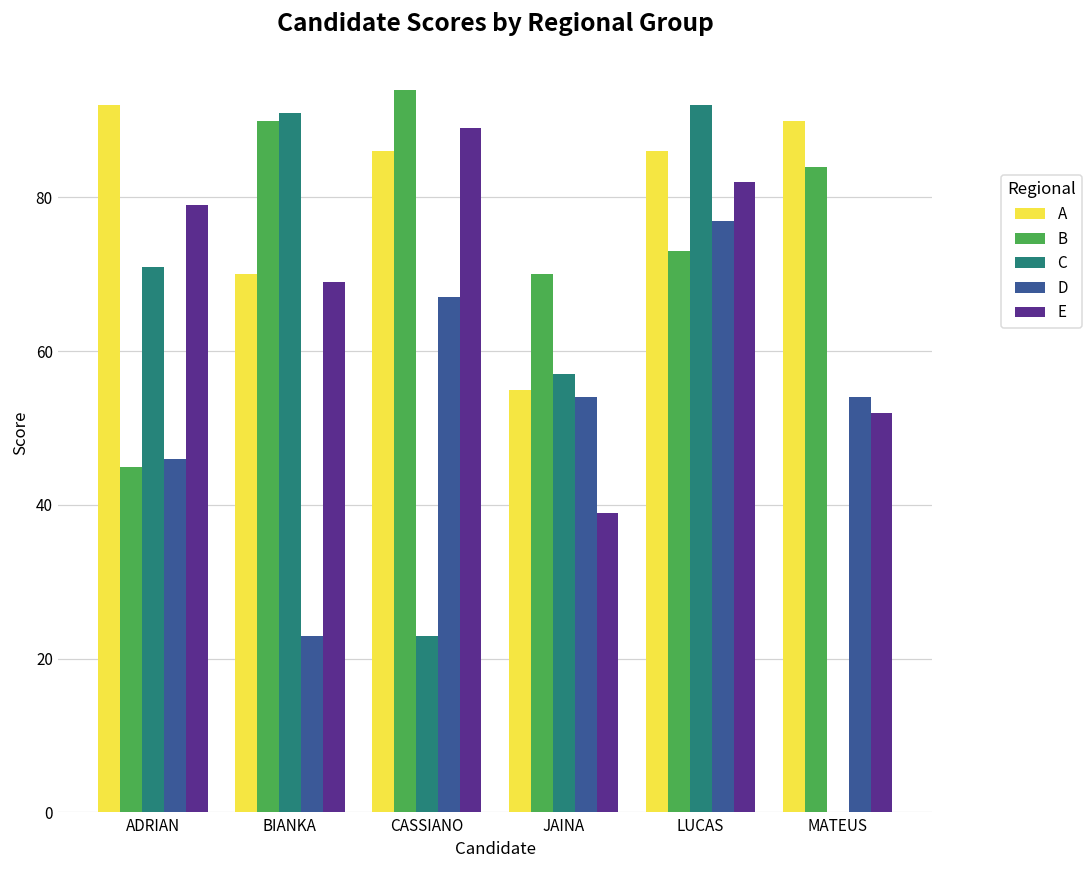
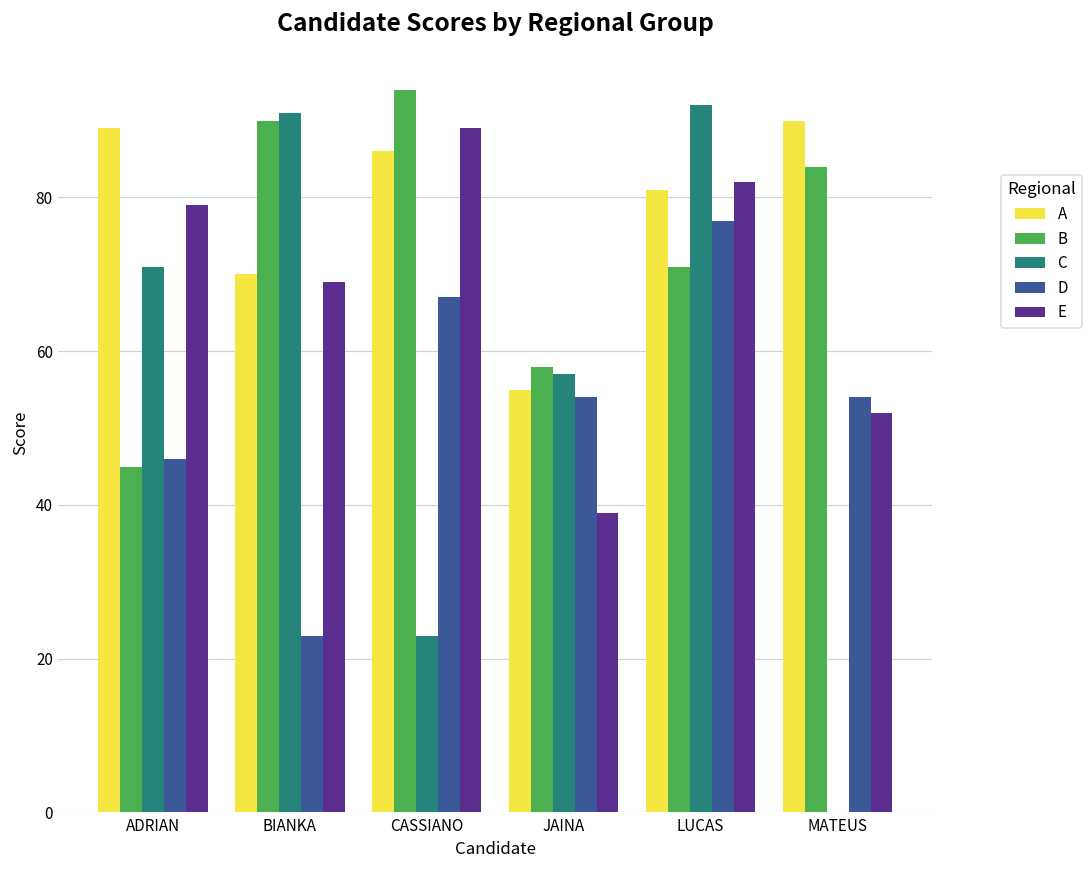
  {
    "A": {
-     "ADRIAN": 92,
+     "ADRIAN": 89,
      "BIANKA": 70,
      "CASSIANO": 86,
      "JAINA": 55,
-     "LUCAS": 86,
+     "LUCAS": 81,
      "MATEUS": 90
    },
    "B": {
      "ADRIAN": 45,
      "BIANKA": 90,
      "CASSIANO": 94,
-     "JAINA": 70,
-     "LUCAS": 73,
+     "JAINA": 58,
+     "LUCAS": 71,
      "MATEUS": 84
    }
  }
